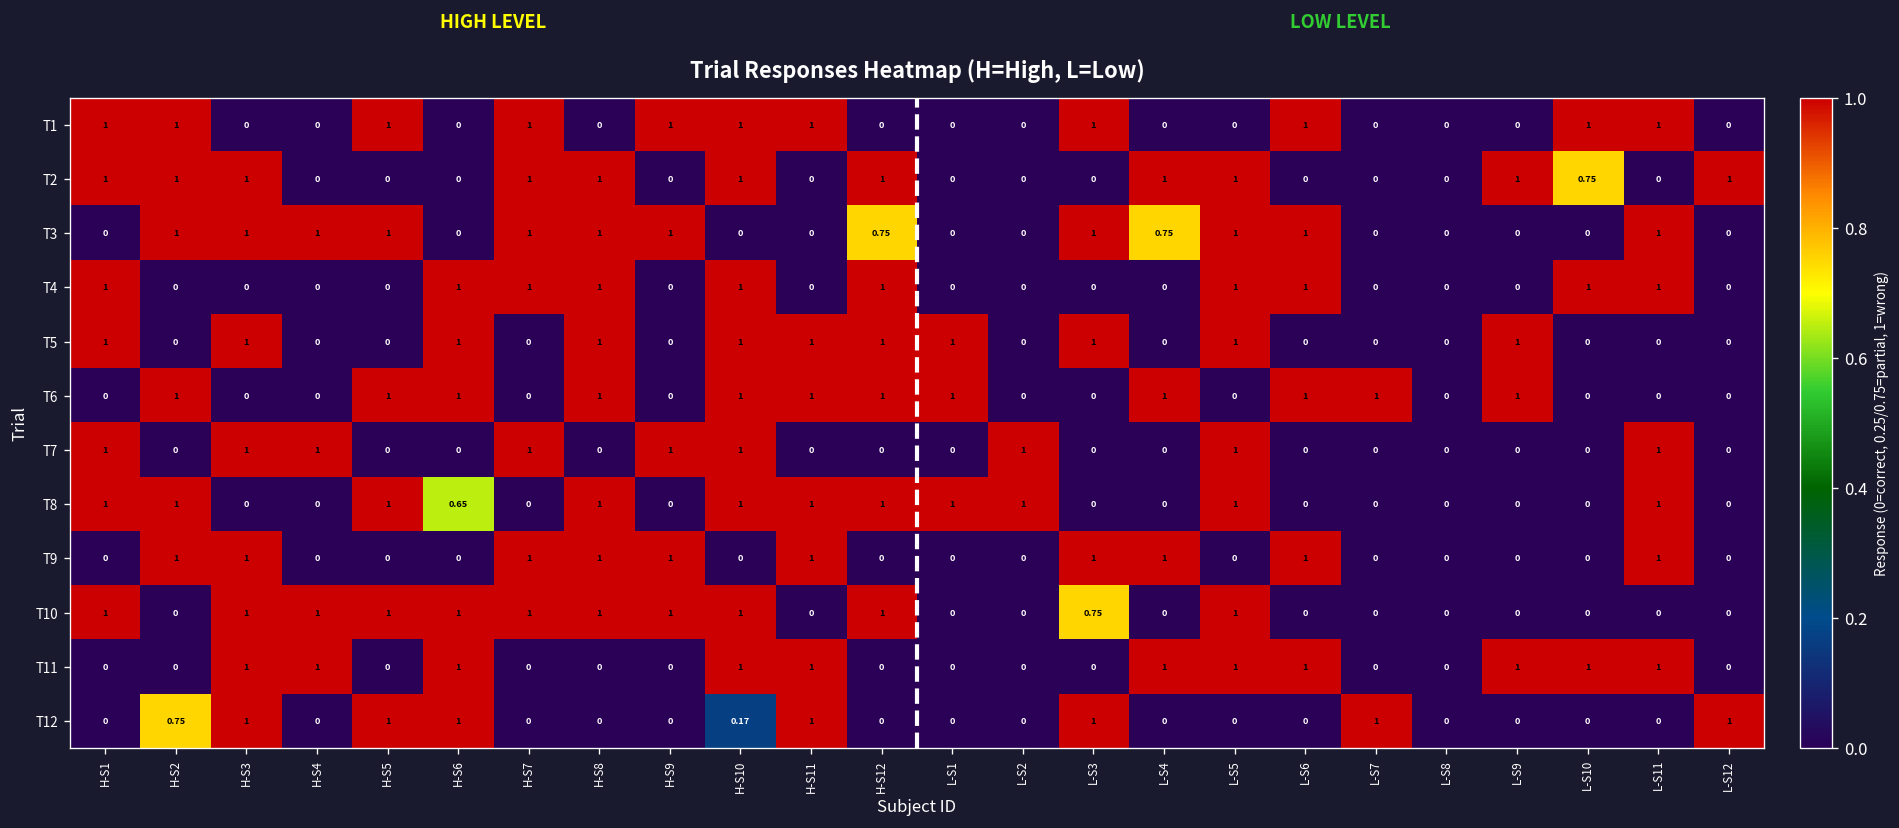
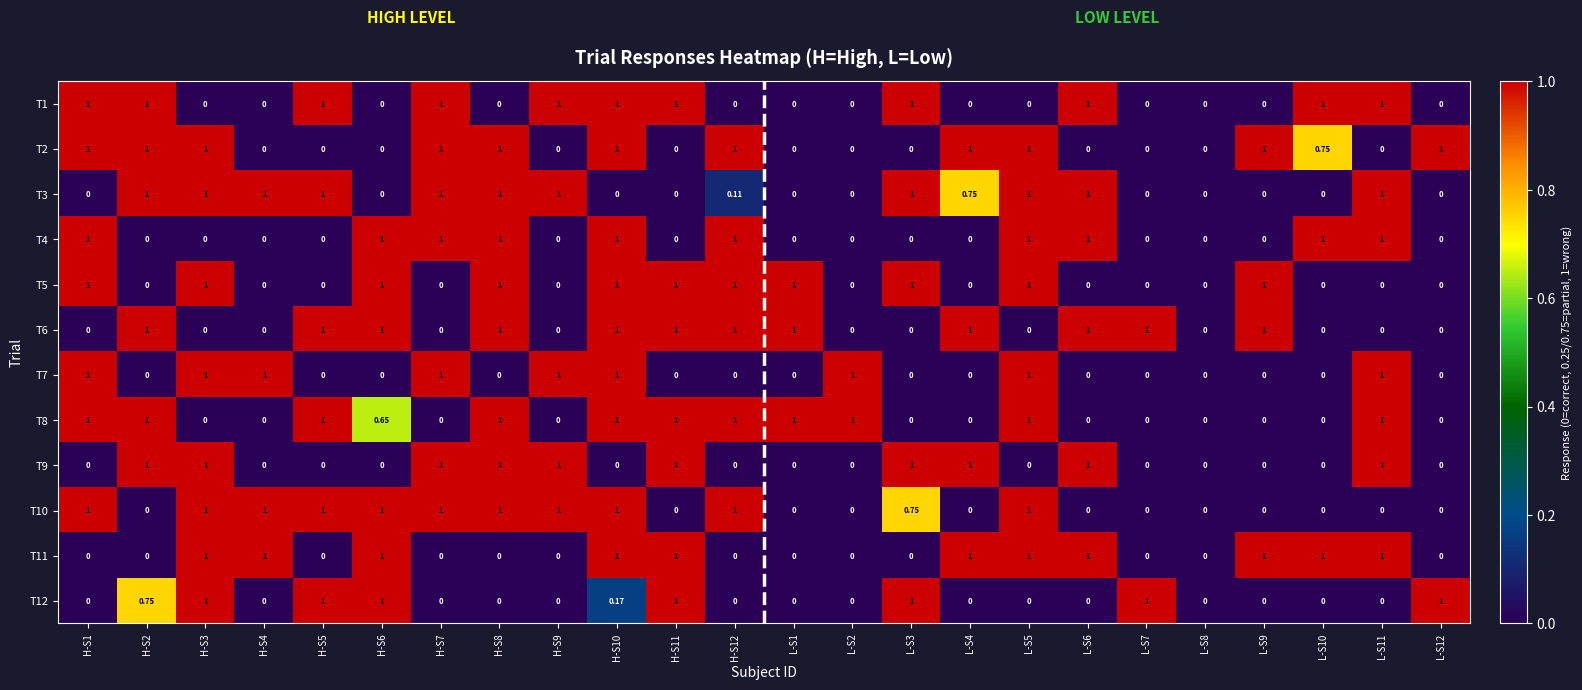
  {
    "T3": {
      "H-S1": 0,
      "H-S2": 1,
      "H-S3": 1,
      "H-S4": 1,
      "H-S5": 1,
      "H-S6": 0,
      "H-S7": 1,
      "H-S8": 1,
      "H-S9": 1,
      "H-S10": 0,
      "H-S11": 0,
-     "H-S12": 0.75,
+     "H-S12": 0.11,
      "L-S1": 0,
      "L-S2": 0,
      "L-S3": 1,
      "L-S4": 0.75,
      "L-S5": 1,
      "L-S6": 1,
      "L-S7": 0,
      "L-S8": 0,
      "L-S9": 0,
      "L-S10": 0,
      "L-S11": 1,
      "L-S12": 0
    }
  }
